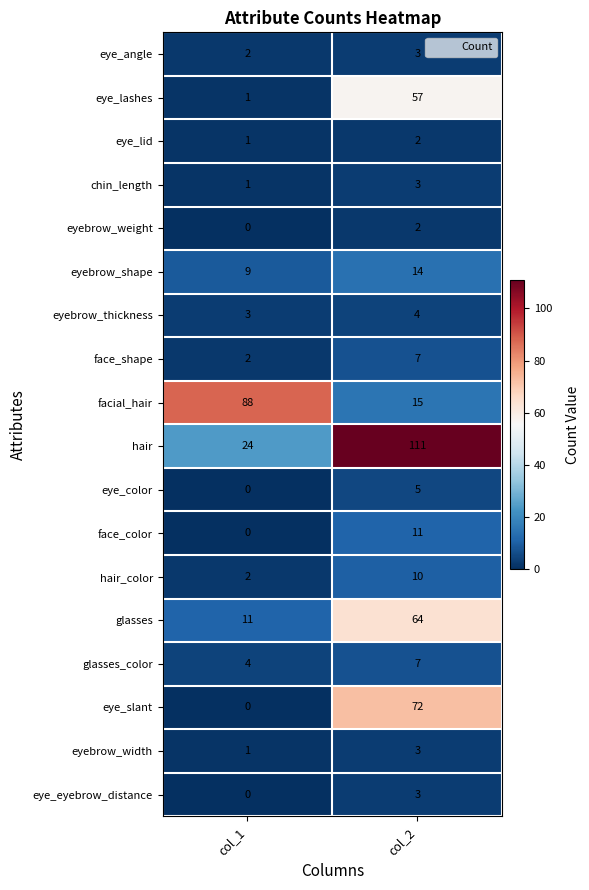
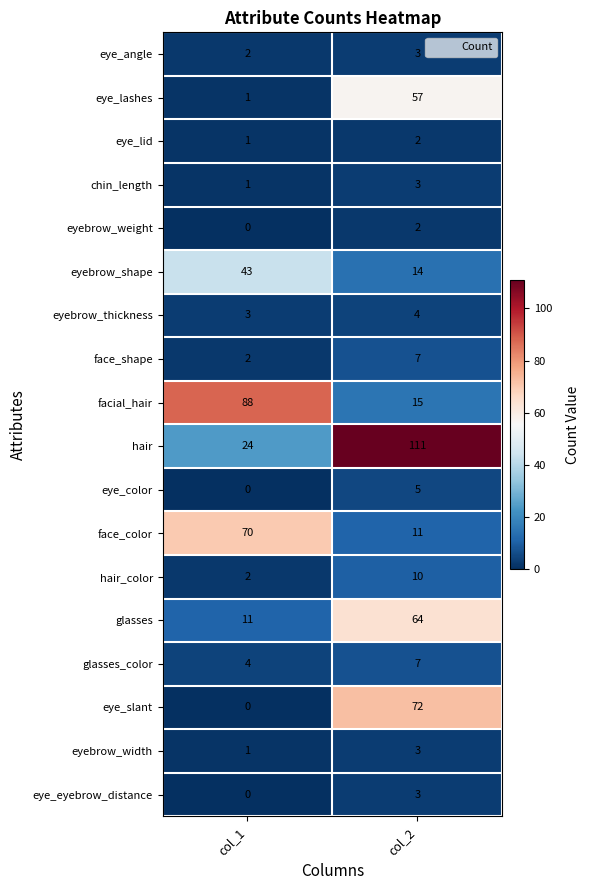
  {
    "eye_angle": {
      "col_1": 2,
      "col_2": 3
    },
    "eye_lashes": {
      "col_1": 1,
      "col_2": 57
    },
    "eye_lid": {
      "col_1": 1,
      "col_2": 2
    },
    "chin_length": {
      "col_1": 1,
      "col_2": 3
    },
    "eyebrow_weight": {
      "col_1": 0,
      "col_2": 2
    },
    "eyebrow_shape": {
-     "col_1": 9,
+     "col_1": 43,
      "col_2": 14
    },
    "eyebrow_thickness": {
      "col_1": 3,
      "col_2": 4
    },
    "face_shape": {
      "col_1": 2,
      "col_2": 7
    },
    "facial_hair": {
      "col_1": 88,
      "col_2": 15
    },
    "hair": {
      "col_1": 24,
      "col_2": 111
    },
    "eye_color": {
      "col_1": 0,
      "col_2": 5
    },
    "face_color": {
-     "col_1": 0,
+     "col_1": 70,
      "col_2": 11
    },
    "hair_color": {
      "col_1": 2,
      "col_2": 10
    },
    "glasses": {
      "col_1": 11,
      "col_2": 64
    },
    "glasses_color": {
      "col_1": 4,
      "col_2": 7
    },
    "eye_slant": {
      "col_1": 0,
      "col_2": 72
    },
    "eyebrow_width": {
      "col_1": 1,
      "col_2": 3
    },
    "eye_eyebrow_distance": {
      "col_1": 0,
      "col_2": 3
    }
  }
